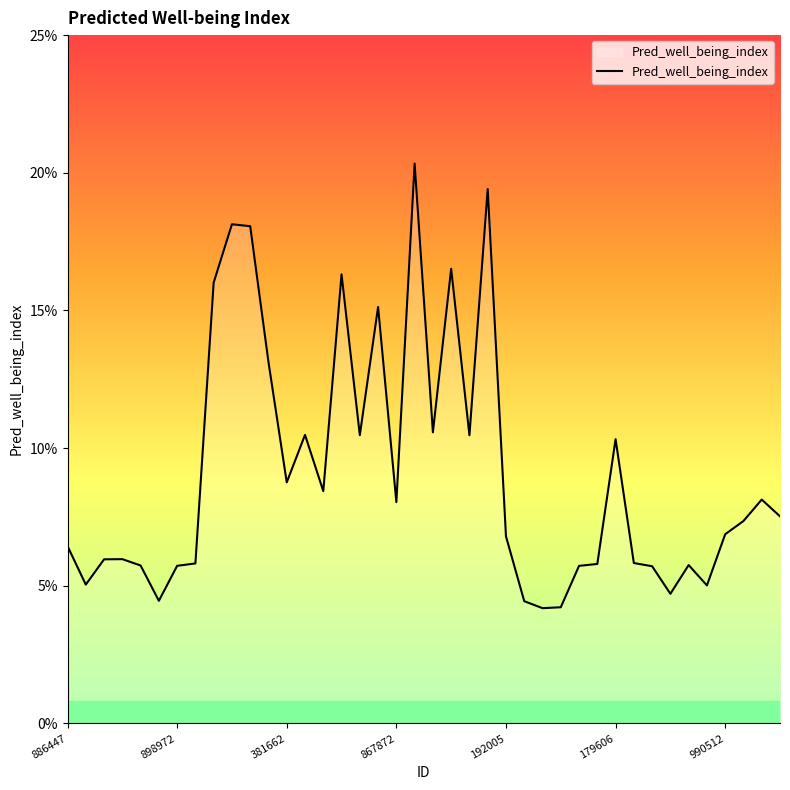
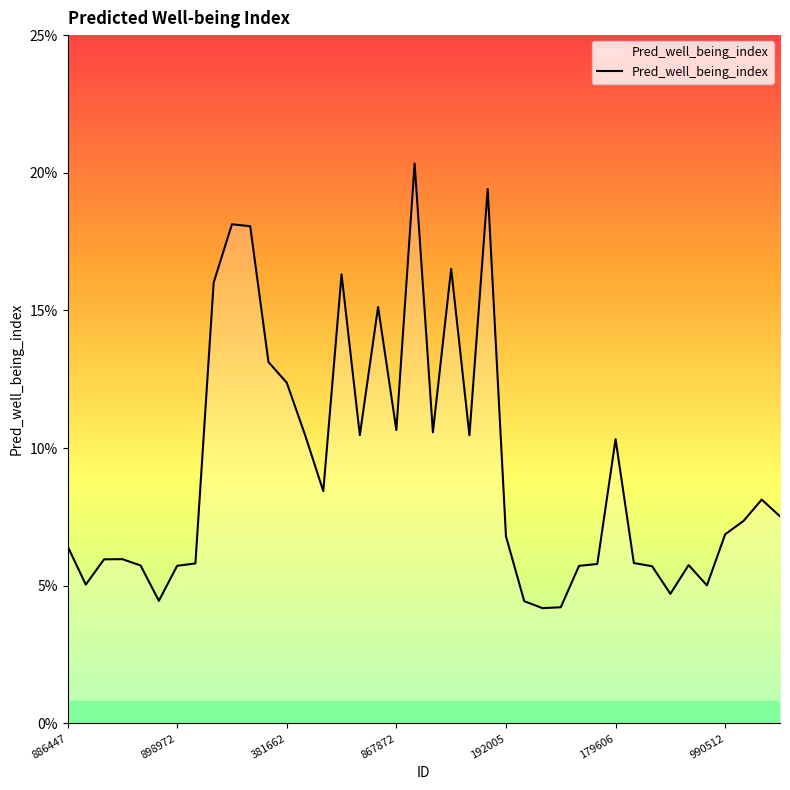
  {
    "886447": "6.4%",
    "898972": "5.7%",
-   "381662": "8.8%",
-   "867872": "8.0%",
+   "381662": "12.4%",
+   "867872": "10.7%",
    "192005": "6.8%",
    "179606": "10.3%",
    "990512": "6.9%"
  }
